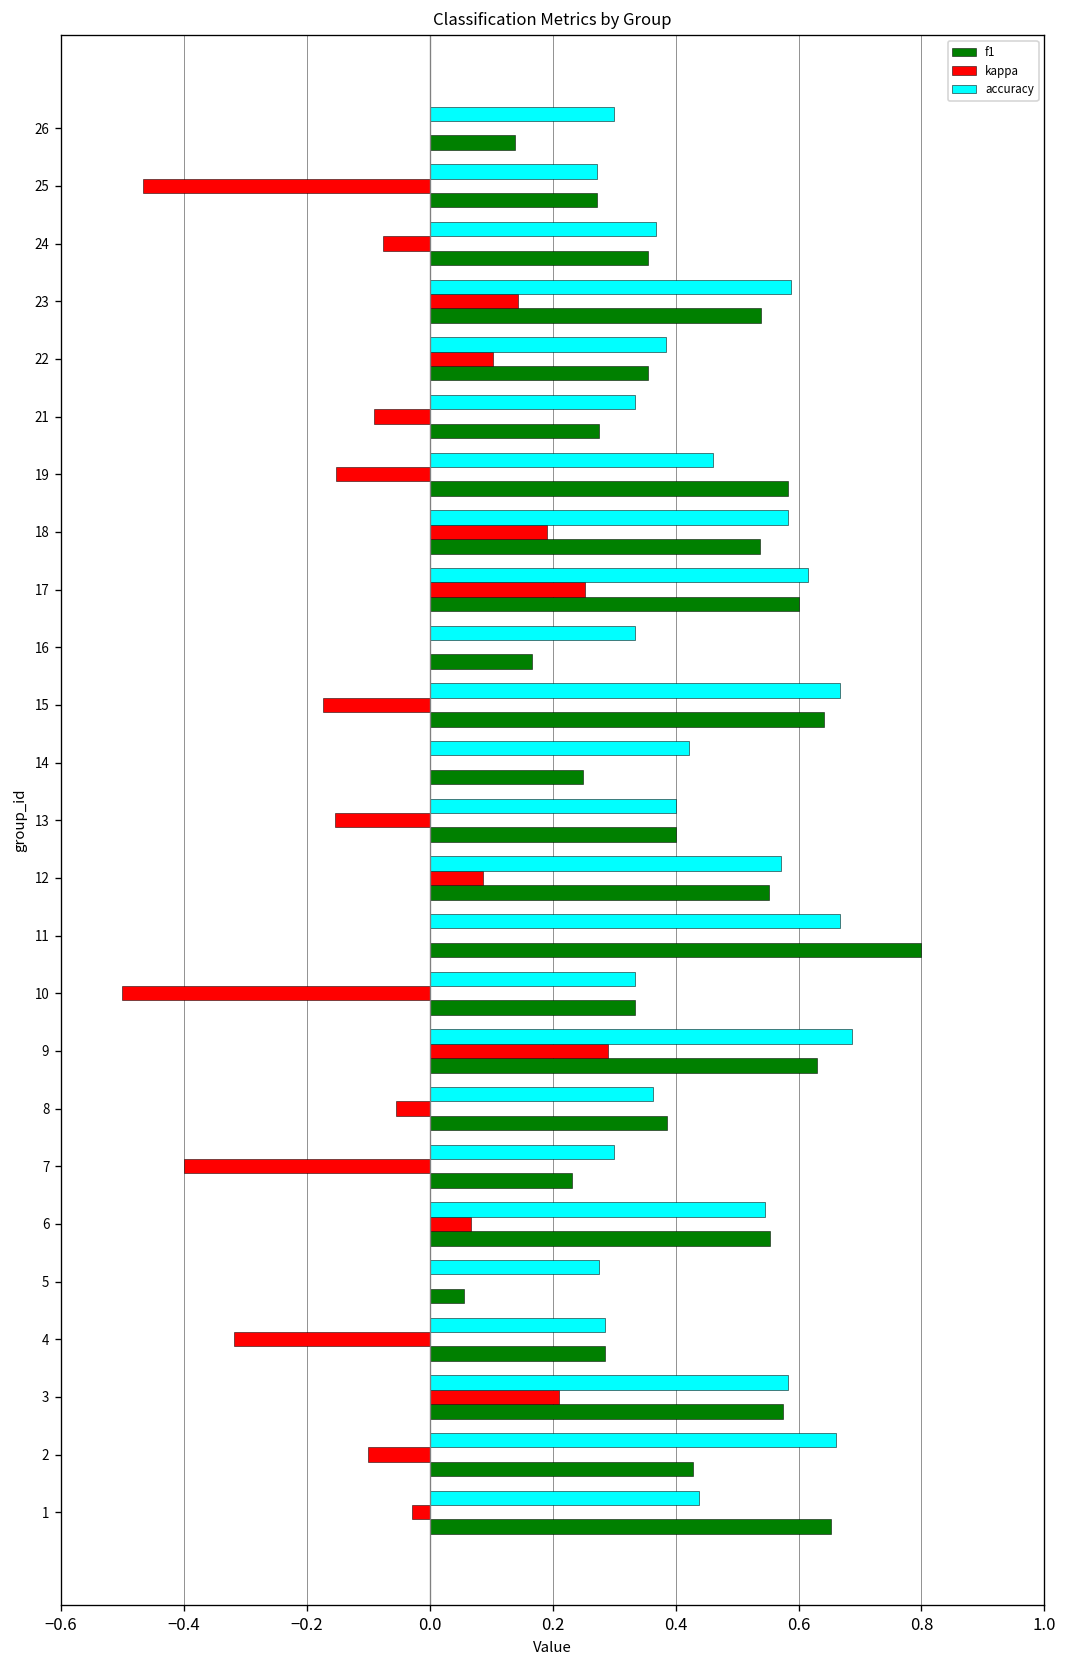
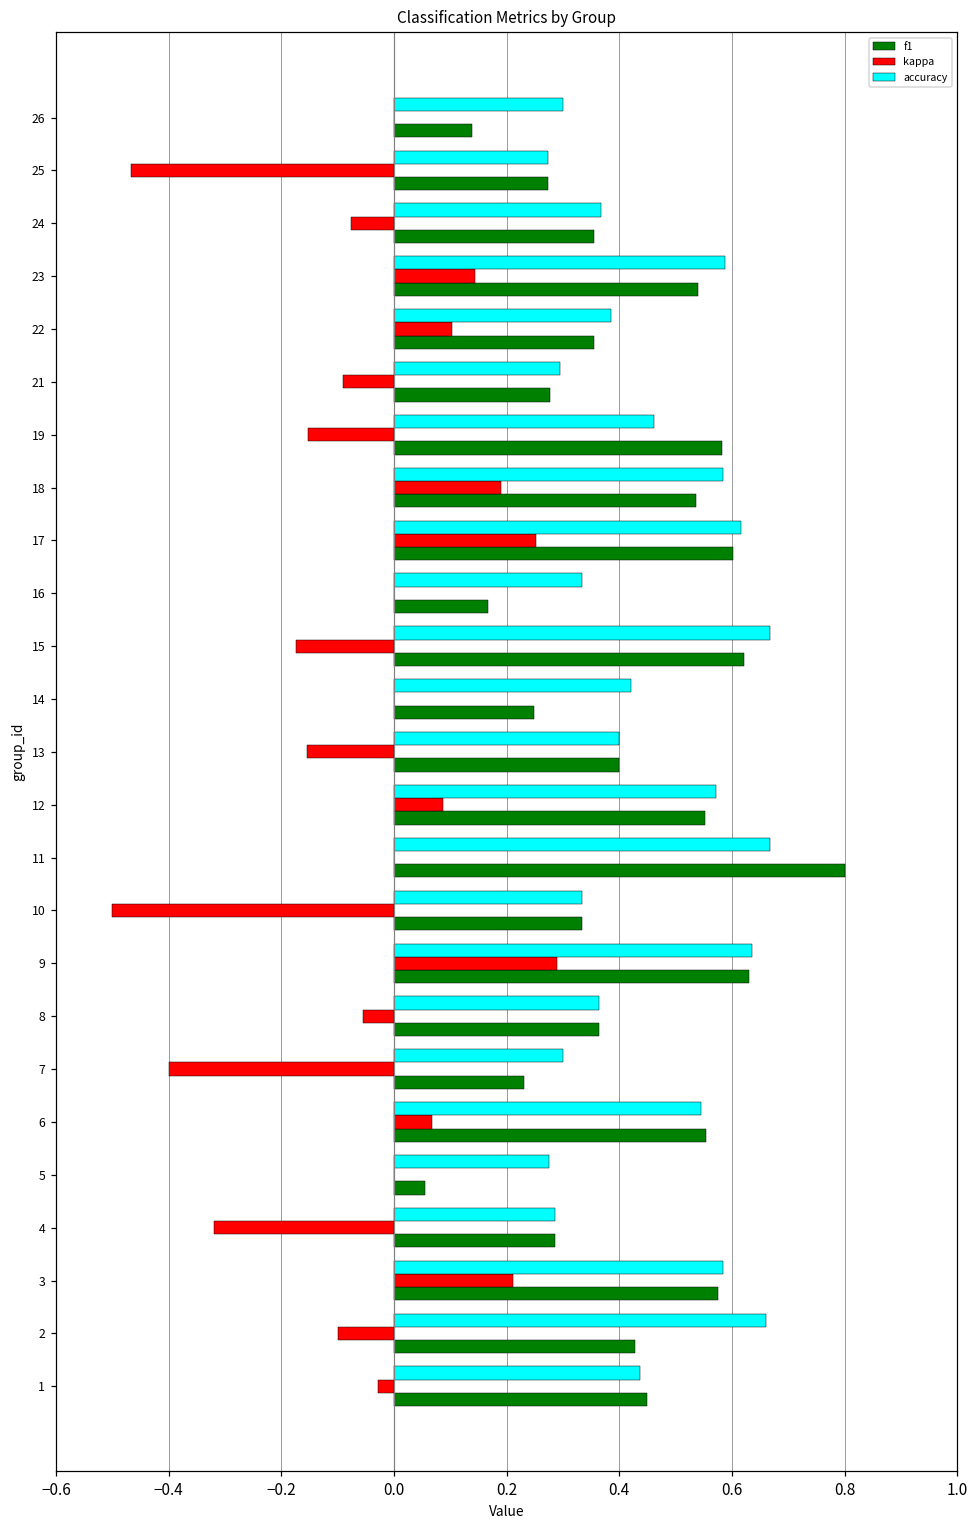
  {
    "f1": {
      "26": 0.14,
      "25": 0.27,
      "24": 0.35,
      "23": 0.54,
      "22": 0.36,
      "21": 0.28,
      "19": 0.58,
      "18": 0.54,
      "17": 0.60,
      "16": 0.17,
-     "15": 0.64,
+     "15": 0.62,
      "14": 0.25,
      "13": 0.40,
      "12": 0.55,
      "11": 0.80,
      "10": 0.33,
      "9": 0.63,
-     "8": 0.39,
+     "8": 0.36,
      "7": 0.23,
      "6": 0.55,
      "5": 0.06,
      "4": 0.29,
      "3": 0.57,
      "2": 0.43,
-     "1": 0.65
+     "1": 0.45
    },
    "kappa": {
      "26": 0.00,
      "25": -0.47,
      "24": -0.08,
      "23": 0.14,
      "22": 0.10,
      "21": -0.09,
      "19": -0.15,
      "18": 0.19,
      "17": 0.25,
      "16": 0.00,
      "15": -0.17,
      "14": 0.00,
      "13": -0.15,
      "12": 0.09,
      "11": 0.00,
      "10": -0.50,
      "9": 0.29,
      "8": -0.05,
      "7": -0.40,
      "6": 0.07,
      "5": 0.00,
      "4": -0.32,
      "3": 0.21,
      "2": -0.10,
      "1": -0.03
    },
    "accuracy": {
      "26": 0.30,
      "25": 0.27,
      "24": 0.37,
      "23": 0.59,
      "22": 0.38,
-     "21": 0.33,
+     "21": 0.29,
      "19": 0.46,
      "18": 0.58,
      "17": 0.62,
      "16": 0.33,
      "15": 0.67,
      "14": 0.42,
      "13": 0.40,
      "12": 0.57,
      "11": 0.67,
      "10": 0.33,
-     "9": 0.69,
+     "9": 0.64,
      "8": 0.36,
      "7": 0.30,
      "6": 0.55,
      "5": 0.28,
      "4": 0.29,
      "3": 0.58,
      "2": 0.66,
      "1": 0.44
    }
  }
